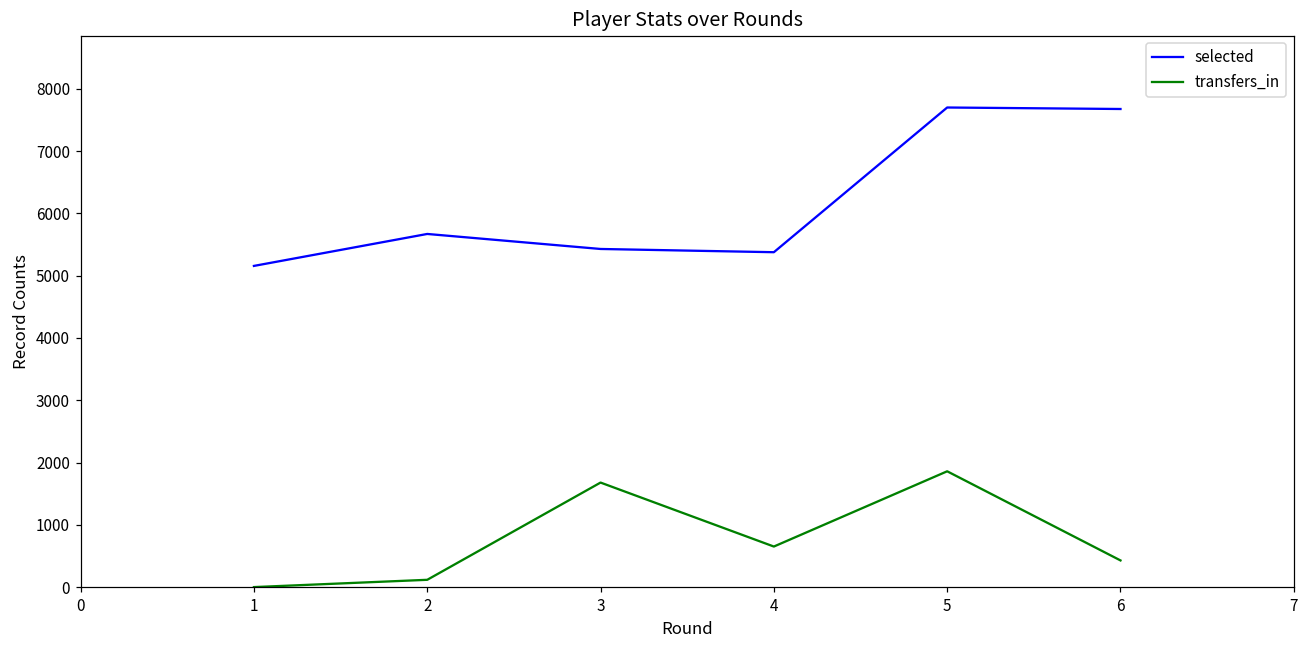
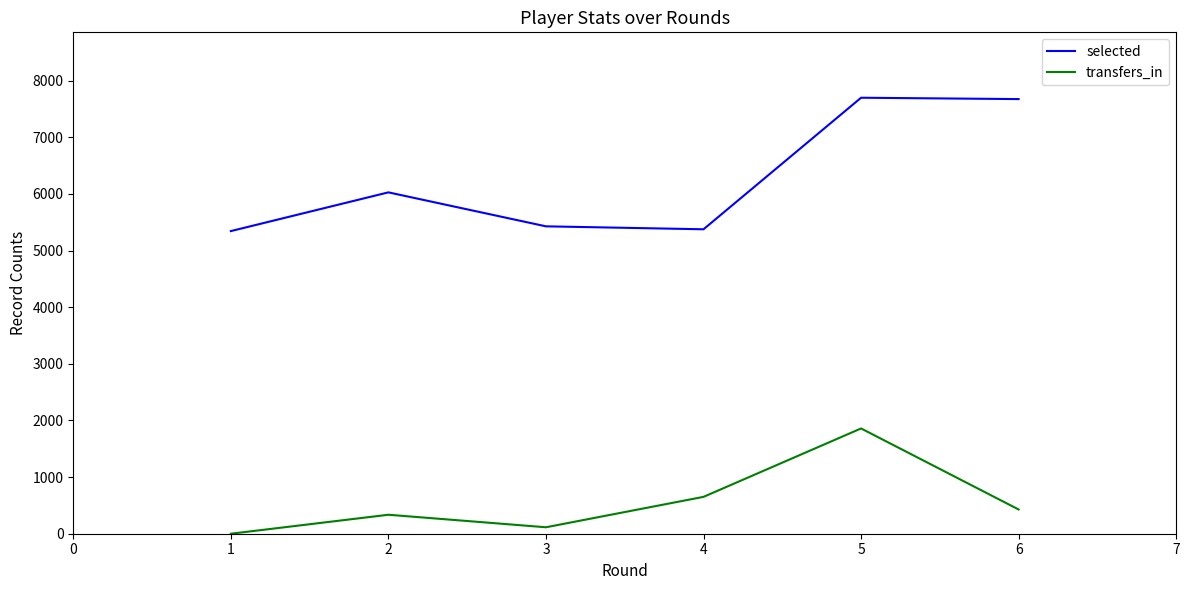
  {
    "selected": {
-     "1": 5200,
-     "2": 5700,
+     "1": 5300,
+     "2": 6000,
      "3": 5400,
      "4": 5400,
      "5": 7700,
      "6": 7700
    },
    "transfers_in": {
      "1": 0,
-     "2": 100,
-     "3": 1700,
+     "2": 300,
+     "3": 100,
      "4": 700,
      "5": 1900,
      "6": 400
    }
  }
